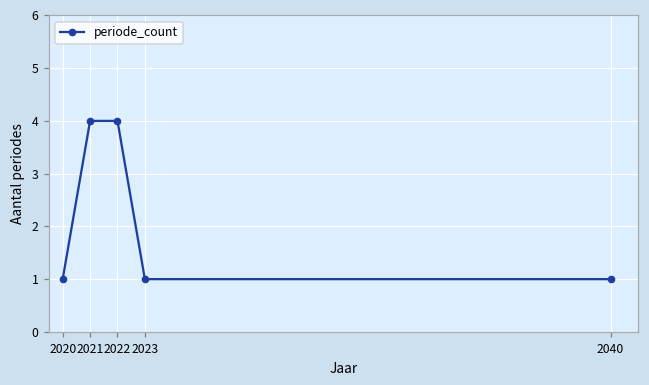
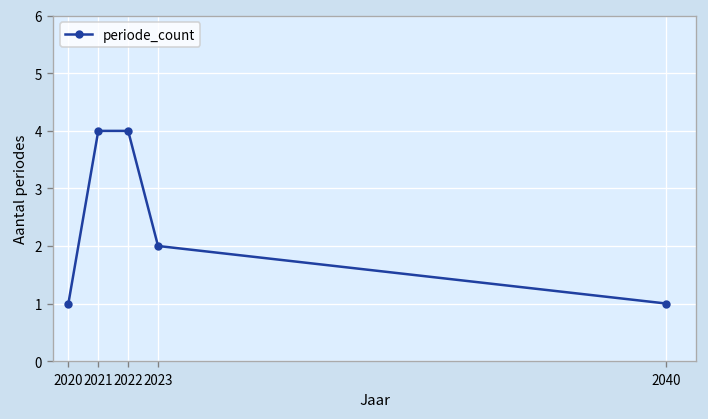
  {
    "2020": 1,
    "2021": 4,
    "2022": 4,
-   "2023": 1,
+   "2023": 2,
    "2040": 1
  }
